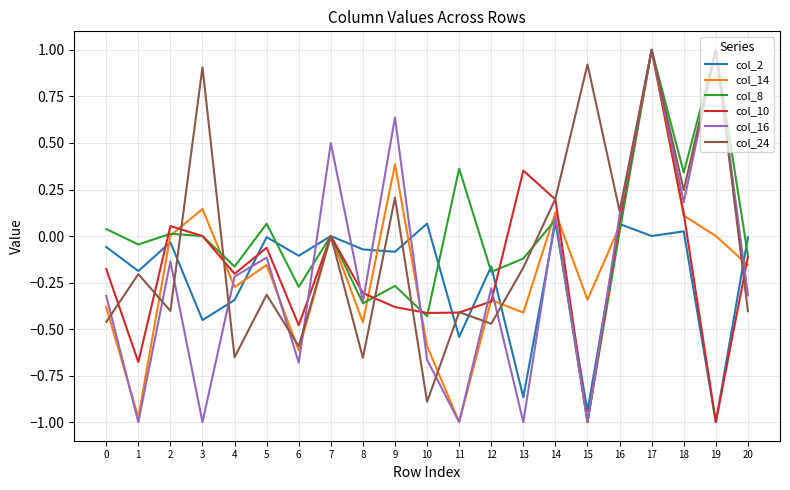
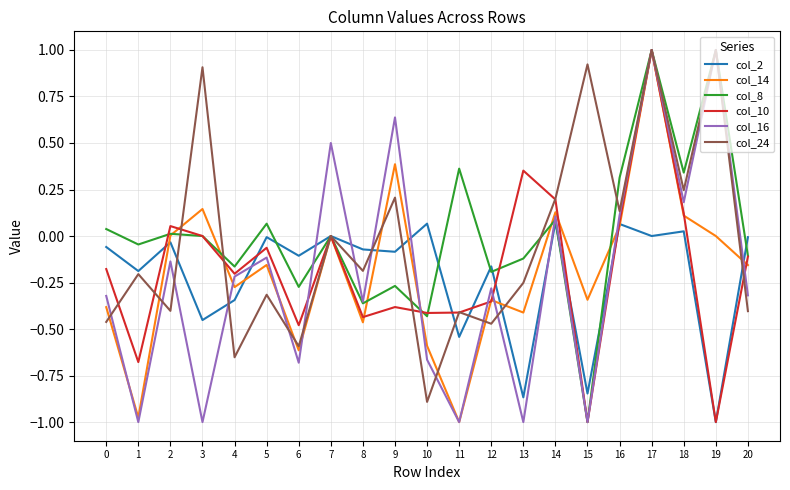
  {
    "col_2": {
      "0": -0.06,
      "1": -0.19,
      "2": -0.03,
      "3": -0.45,
      "4": -0.34,
      "5": -0.01,
      "6": -0.11,
      "8": -0.07,
      "9": -0.08,
      "10": 0.07,
      "11": -0.54,
      "12": -0.16,
      "13": -0.87,
      "14": 0.07,
-     "15": -0.94,
+     "15": -0.85,
      "17": 0.00,
      "18": 0.03,
      "20": -0.01
    },
    "col_14": {
      "0": -0.38,
      "1": -0.98,
      "3": 0.15,
      "4": -0.27,
      "5": -0.16,
      "6": -0.61,
      "8": -0.46,
      "9": 0.39,
      "10": -0.59,
      "13": -0.41,
      "14": 0.13,
      "15": -0.34,
      "19": 0.00,
      "20": -0.16
    },
    "col_8": {
      "0": 0.04,
      "1": -0.05,
      "4": -0.16,
      "5": 0.07,
      "6": -0.27,
      "9": -0.27,
      "10": -0.43,
      "11": 0.36,
      "12": -0.19,
      "13": -0.12,
      "14": 0.09,
-     "16": 0.02,
+     "16": 0.31,
      "18": 0.34
    },
    "col_10": {
      "0": -0.18,
      "1": -0.68,
      "2": 0.05,
      "4": -0.20,
      "5": -0.06,
      "6": -0.48,
-     "8": -0.31,
+     "8": -0.44,
      "9": -0.38,
      "10": -0.41,
      "13": 0.35
    },
    "col_16": {
      "0": -0.32,
      "1": -1.00,
      "2": -0.14,
      "3": -1.00,
      "4": -0.22,
      "5": -0.12,
      "6": -0.68,
      "7": 0.50,
      "9": 0.64,
      "10": -0.66,
      "12": -0.28,
      "13": -1.00,
      "14": 0.11,
      "16": 0.11,
      "18": 0.18,
      "20": -0.32
    },
    "col_24": {
      "0": -0.46,
      "1": -0.20,
      "2": -0.40,
      "3": 0.91,
      "4": -0.65,
      "5": -0.32,
      "6": -0.59,
-     "8": -0.65,
+     "8": -0.19,
      "9": 0.21,
      "10": -0.89,
      "12": -0.47,
-     "13": -0.17,
+     "13": -0.25,
      "15": 0.92,
      "16": 0.13,
      "18": 0.25,
      "20": -0.40
    }
  }
